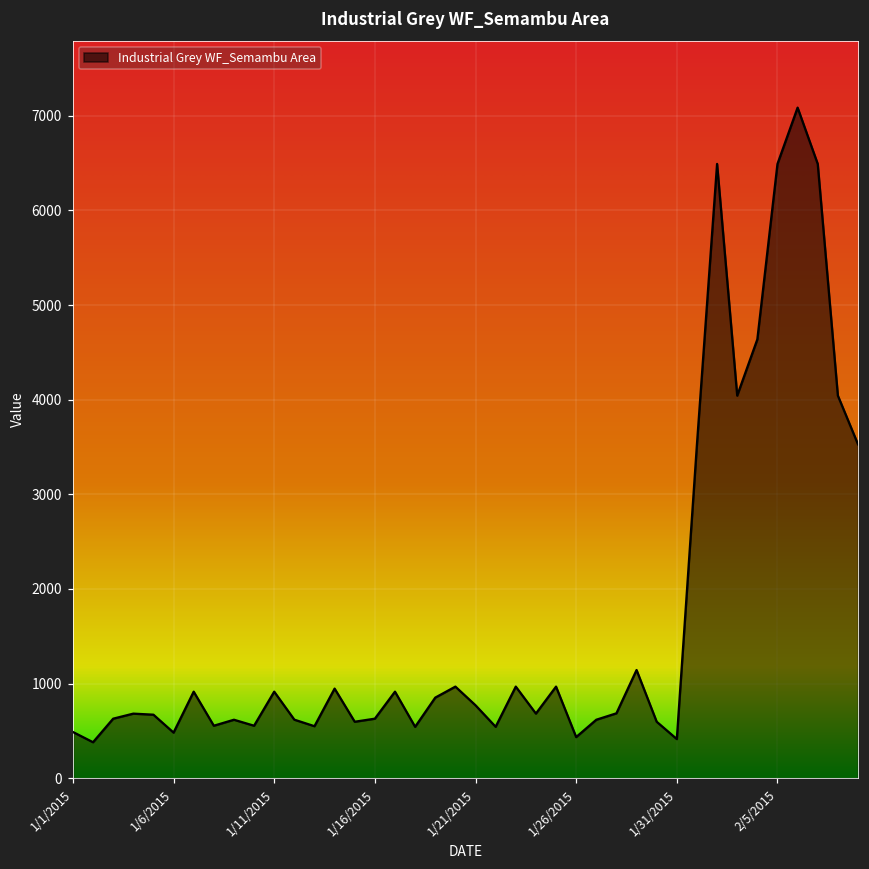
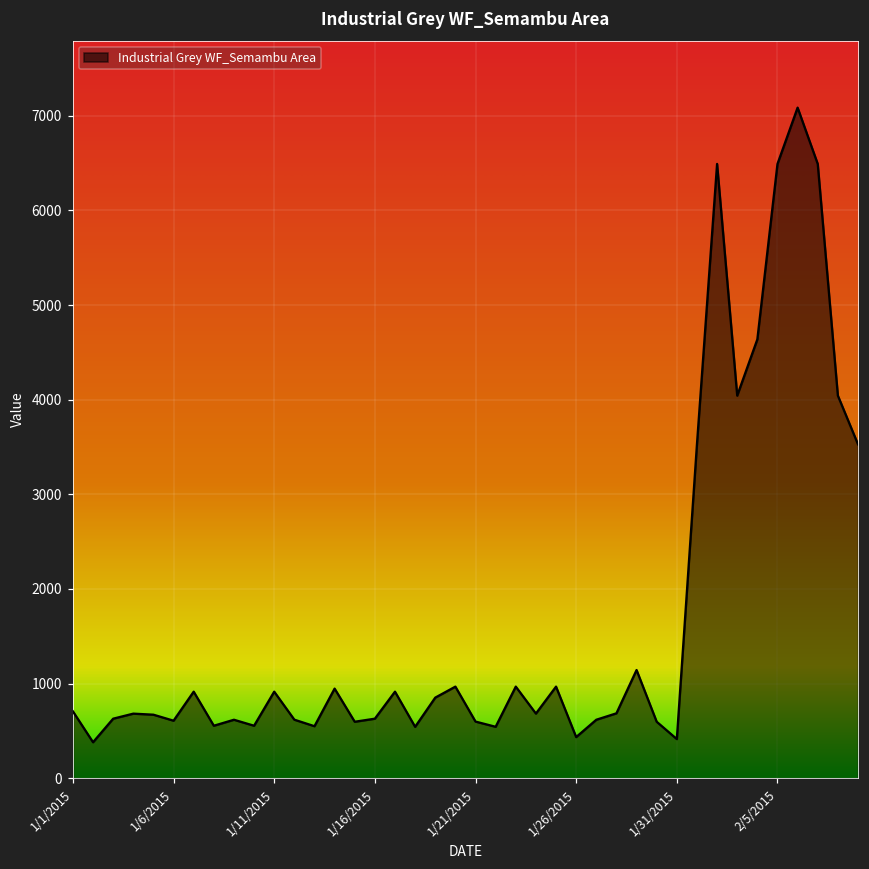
  {
-   "1/1/2015": 500,
-   "1/6/2015": 500,
+   "1/1/2015": 700,
+   "1/6/2015": 600,
    "1/11/2015": 900,
    "1/16/2015": 600,
-   "1/21/2015": 800,
+   "1/21/2015": 600,
    "1/26/2015": 400,
    "1/31/2015": 400,
    "2/5/2015": 6500
  }
